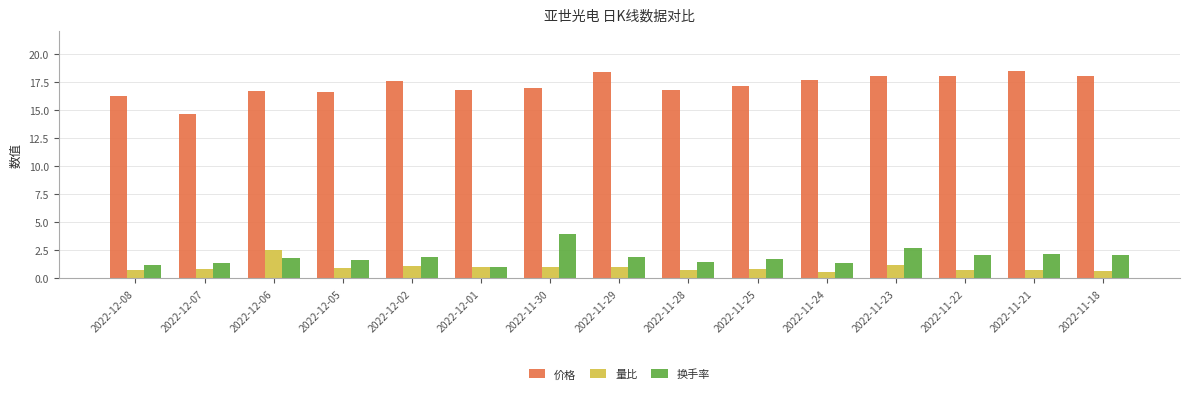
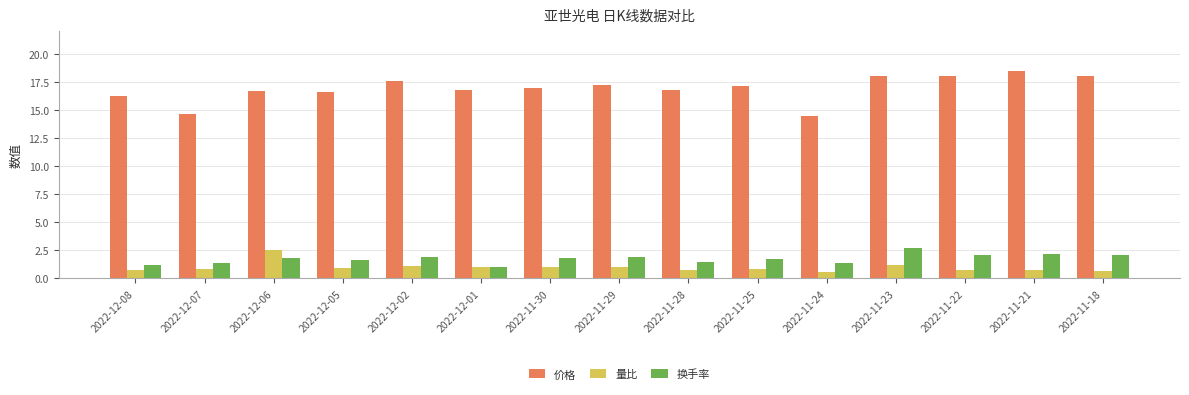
  {
    "价格": {
      "2022-12-08": 16.3,
      "2022-12-07": 14.7,
      "2022-12-06": 16.7,
      "2022-12-05": 16.6,
      "2022-12-02": 17.5,
      "2022-12-01": 16.8,
      "2022-11-30": 16.9,
-     "2022-11-29": 18.4,
+     "2022-11-29": 17.2,
      "2022-11-28": 16.8,
      "2022-11-25": 17.2,
-     "2022-11-24": 17.7,
+     "2022-11-24": 14.4,
      "2022-11-23": 18.0,
      "2022-11-22": 18.0,
      "2022-11-21": 18.5,
      "2022-11-18": 18.0
    },
    "量比": {
      "2022-12-08": 0.7,
      "2022-12-07": 0.8,
      "2022-12-06": 2.5,
      "2022-12-05": 0.9,
      "2022-12-02": 1.1,
      "2022-12-01": 1.1,
      "2022-11-30": 1.0,
      "2022-11-29": 1.0,
      "2022-11-28": 0.7,
      "2022-11-25": 0.8,
      "2022-11-24": 0.6,
      "2022-11-23": 1.2,
      "2022-11-22": 0.8,
      "2022-11-21": 0.8,
      "2022-11-18": 0.7
    },
    "换手率": {
      "2022-12-08": 1.2,
      "2022-12-07": 1.4,
      "2022-12-06": 1.8,
      "2022-12-05": 1.6,
      "2022-12-02": 1.9,
      "2022-12-01": 1.0,
-     "2022-11-30": 4.0,
+     "2022-11-30": 1.8,
      "2022-11-29": 1.9,
      "2022-11-28": 1.5,
      "2022-11-25": 1.7,
      "2022-11-24": 1.4,
      "2022-11-23": 2.7,
      "2022-11-22": 2.1,
      "2022-11-21": 2.2,
      "2022-11-18": 2.1
    }
  }
